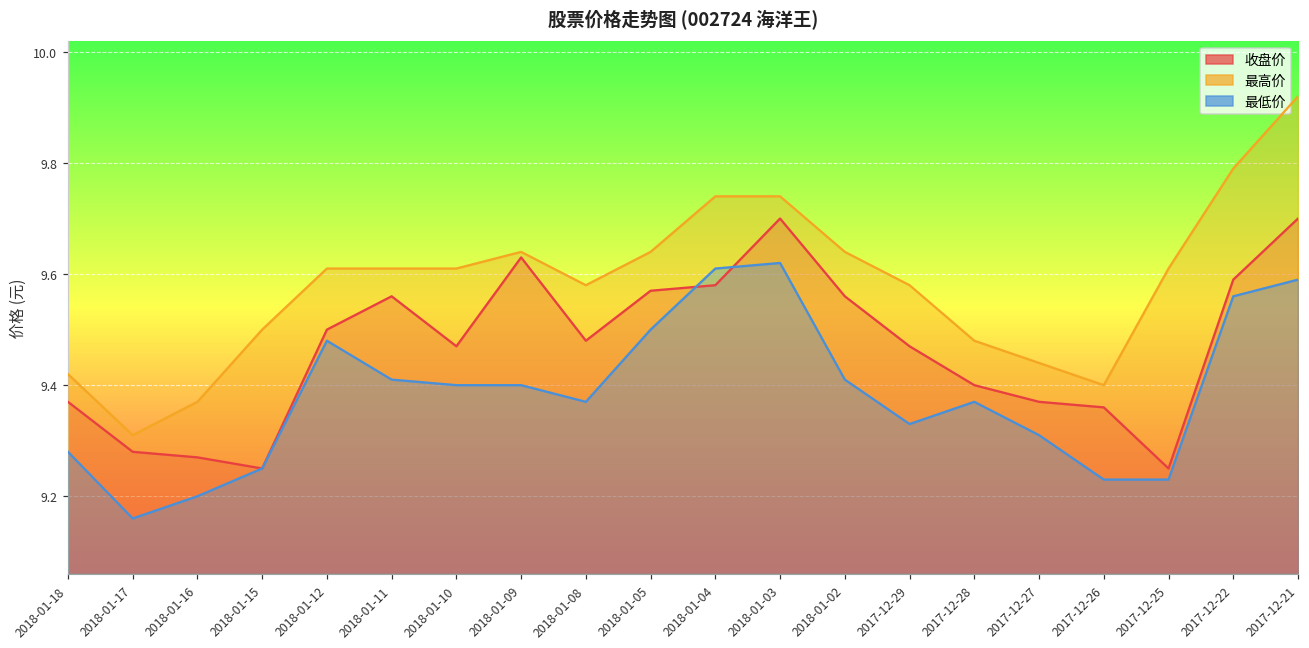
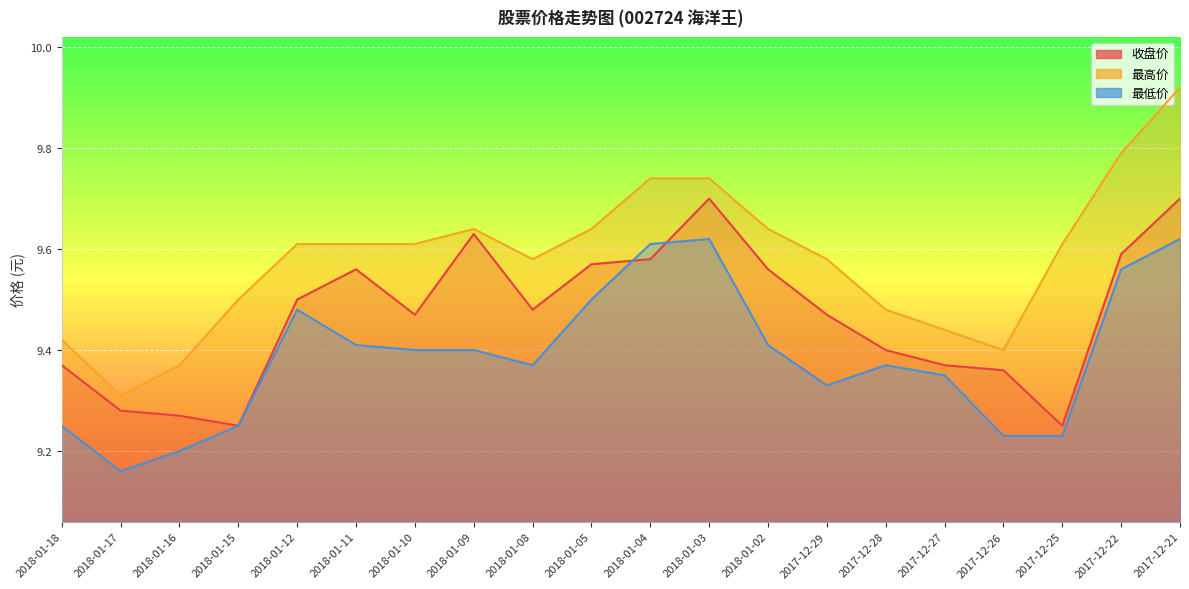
  {
    "最低价": {
-     "2018-01-18": 9.28,
+     "2018-01-18": 9.25,
      "2018-01-17": 9.16,
      "2018-01-16": 9.20,
      "2018-01-12": 9.48,
      "2018-01-11": 9.41,
      "2018-01-10": 9.40,
      "2018-01-09": 9.40,
      "2018-01-08": 9.37,
      "2018-01-05": 9.50,
      "2018-01-04": 9.61,
      "2018-01-03": 9.62,
      "2018-01-02": 9.41,
      "2017-12-29": 9.33,
      "2017-12-28": 9.37,
-     "2017-12-27": 9.31,
+     "2017-12-27": 9.35,
      "2017-12-26": 9.23,
      "2017-12-25": 9.23,
      "2017-12-22": 9.56,
-     "2017-12-21": 9.59
+     "2017-12-21": 9.62
    }
  }
